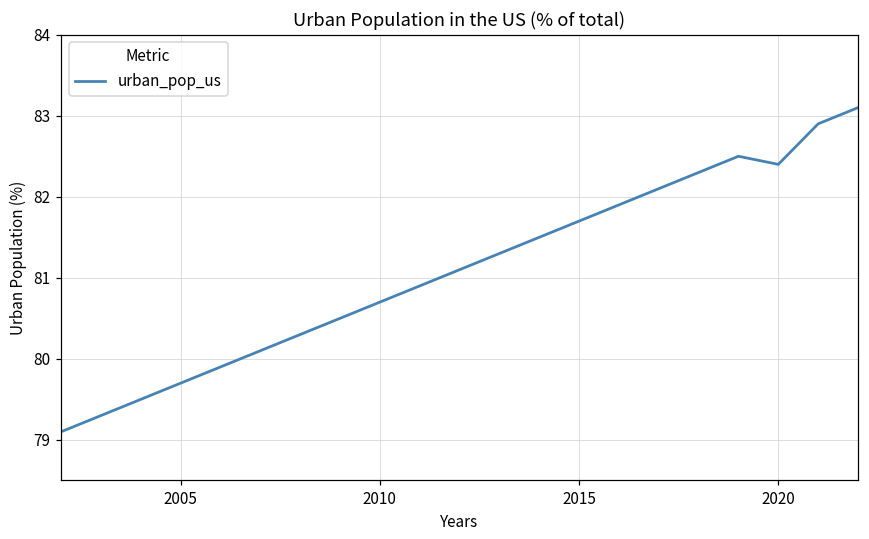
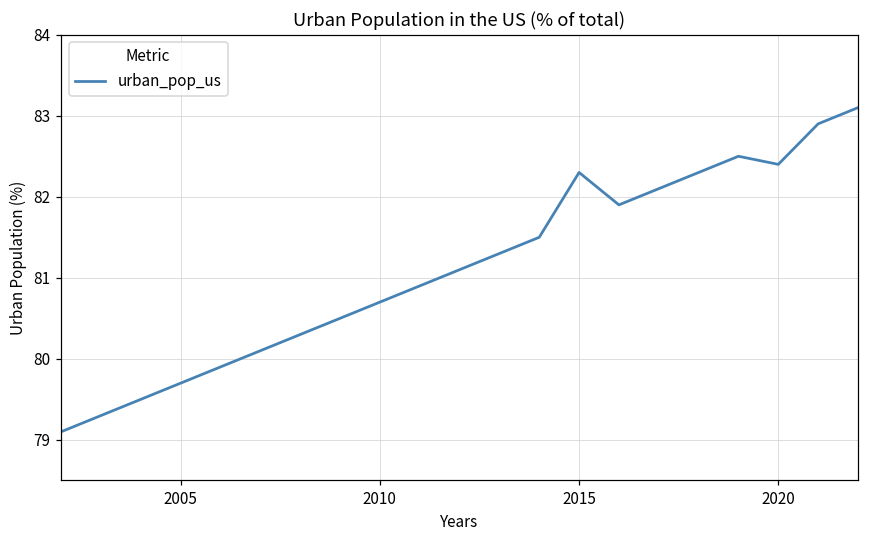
  {
    "2005": 79.7,
    "2010": 80.7,
-   "2015": 81.7,
+   "2015": 82.3,
    "2020": 82.4
  }
